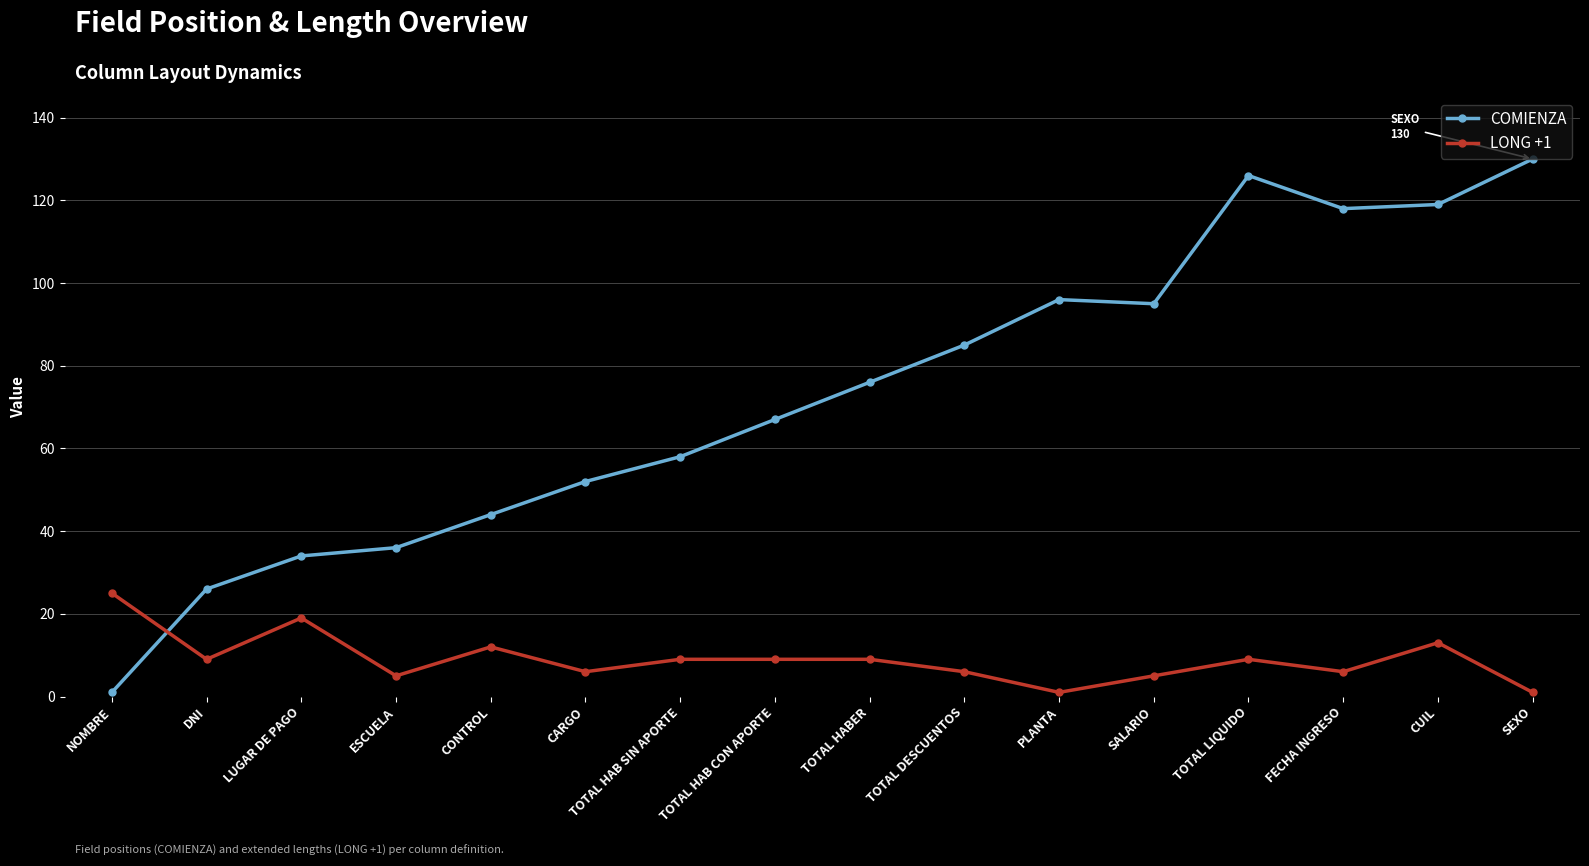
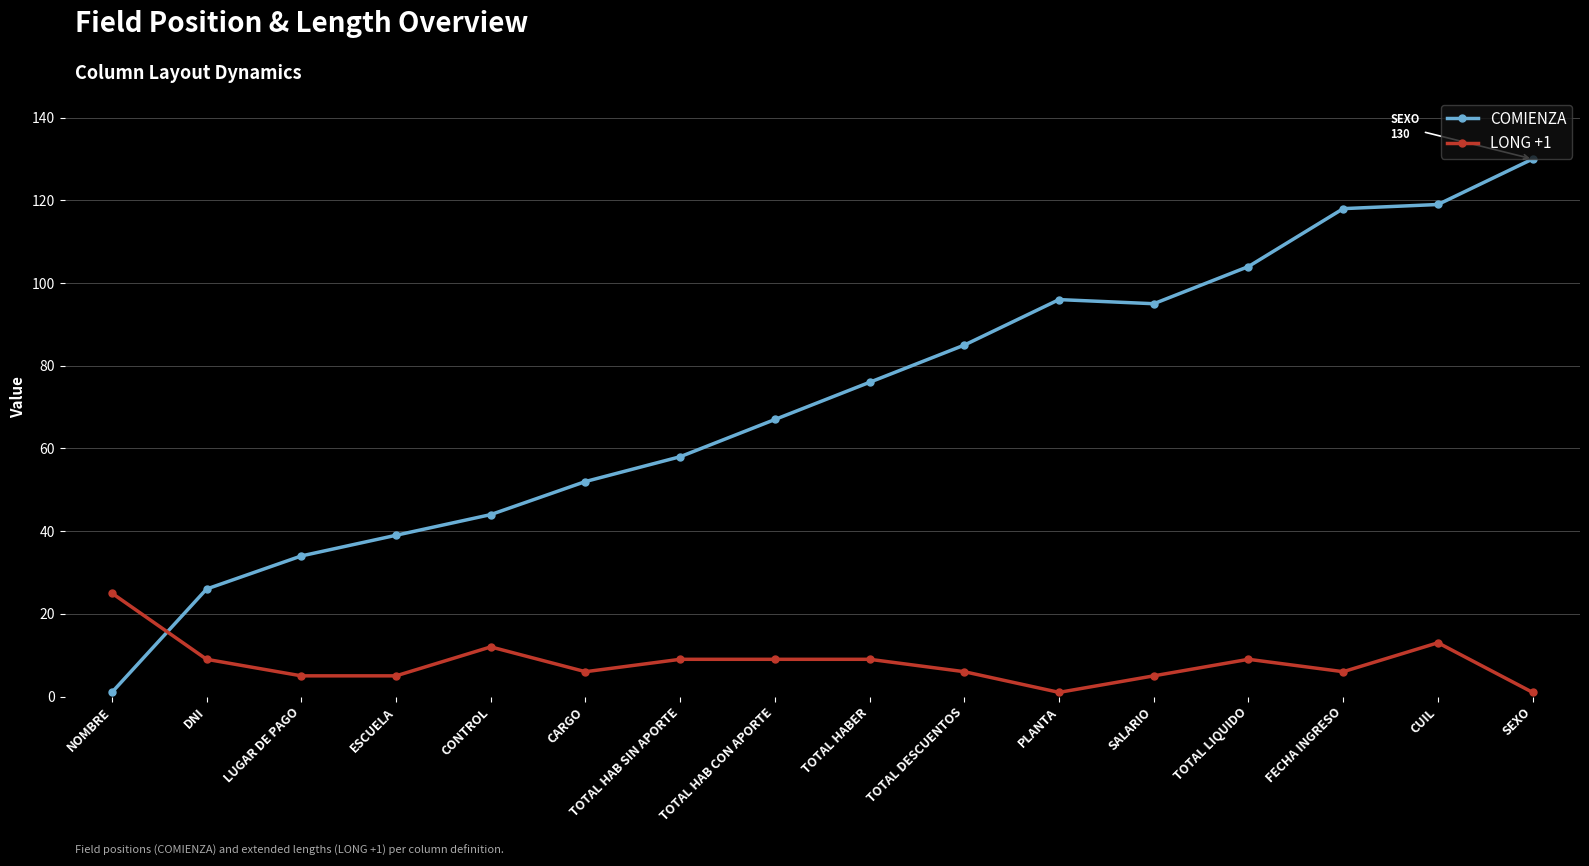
  {
    "COMIENZA": {
      "NOMBRE": 1,
      "DNI": 26,
      "LUGAR DE PAGO": 34,
-     "ESCUELA": 36,
+     "ESCUELA": 39,
      "CONTROL": 44,
      "CARGO": 52,
      "TOTAL HAB SIN APORTE": 58,
      "TOTAL HAB CON APORTE": 67,
      "TOTAL HABER": 76,
      "TOTAL DESCUENTOS": 85,
      "PLANTA": 96,
      "SALARIO": 95,
-     "TOTAL LIQUIDO": 126,
+     "TOTAL LIQUIDO": 104,
      "FECHA INGRESO": 118,
      "CUIL": 119
    },
    "LONG +1": {
      "NOMBRE": 25,
      "DNI": 9,
-     "LUGAR DE PAGO": 19,
+     "LUGAR DE PAGO": 5,
      "ESCUELA": 5,
      "CONTROL": 12,
      "CARGO": 6,
      "TOTAL HAB SIN APORTE": 9,
      "TOTAL HAB CON APORTE": 9,
      "TOTAL HABER": 9,
      "TOTAL DESCUENTOS": 6,
      "PLANTA": 1,
      "SALARIO": 5,
      "TOTAL LIQUIDO": 9,
      "FECHA INGRESO": 6,
      "CUIL": 13,
      "SEXO": 1
    }
  }
